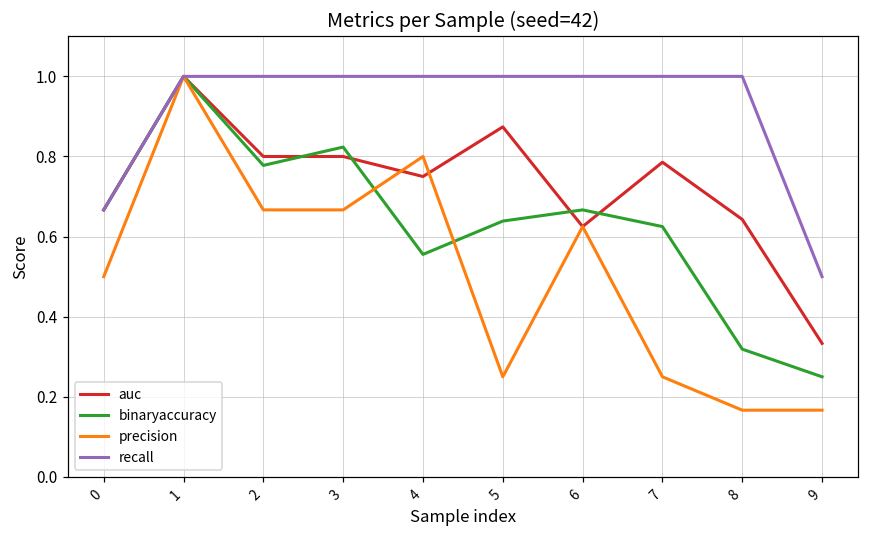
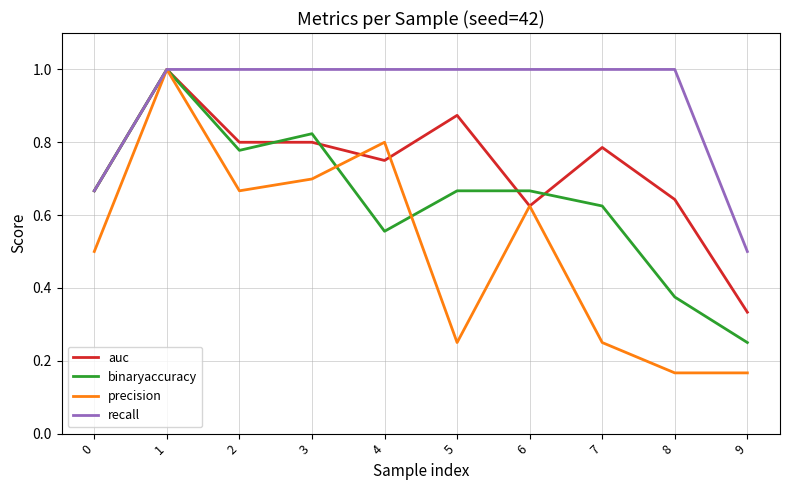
  {
    "auc": {
      "2": 0.80,
      "3": 0.80,
      "4": 0.75,
      "5": 0.87,
      "7": 0.79,
      "8": 0.64,
      "9": 0.33
    },
    "binaryaccuracy": {
      "2": 0.78,
      "3": 0.82,
      "4": 0.56,
-     "5": 0.64,
+     "5": 0.67,
      "6": 0.67,
      "7": 0.63,
-     "8": 0.32,
+     "8": 0.38,
      "9": 0.25
    },
    "precision": {
      "0": 0.50,
      "2": 0.67,
-     "3": 0.67,
+     "3": 0.70,
      "4": 0.80,
      "5": 0.25,
      "7": 0.25,
      "8": 0.17,
      "9": 0.17
    },
    "recall": {
      "2": 1.00,
      "3": 1.00,
      "4": 1.00,
      "5": 1.00,
      "6": 1.00,
      "7": 1.00,
      "8": 1.00,
      "9": 0.50
    }
  }
